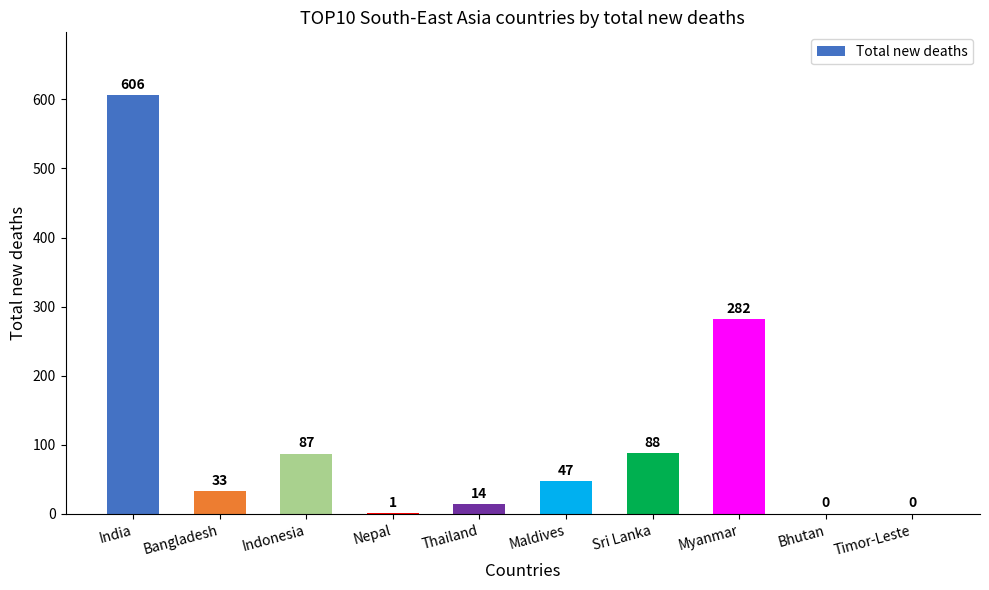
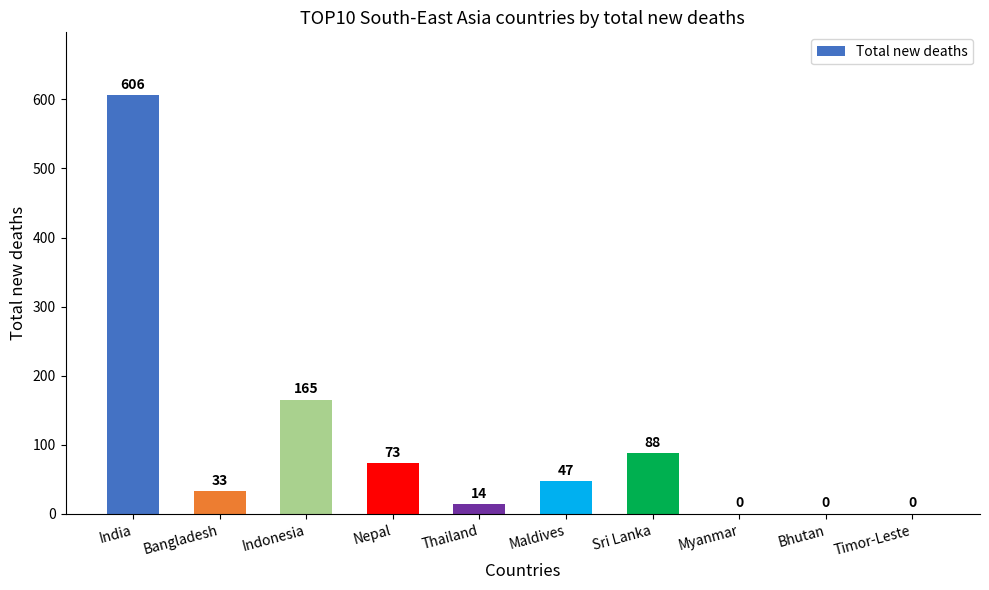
  {
    "India": 606,
    "Bangladesh": 33,
-   "Indonesia": 87,
-   "Nepal": 1,
+   "Indonesia": 165,
+   "Nepal": 73,
    "Thailand": 14,
    "Maldives": 47,
    "Sri Lanka": 88,
-   "Myanmar": 282,
+   "Myanmar": 0,
    "Bhutan": 0,
    "Timor-Leste": 0
  }
